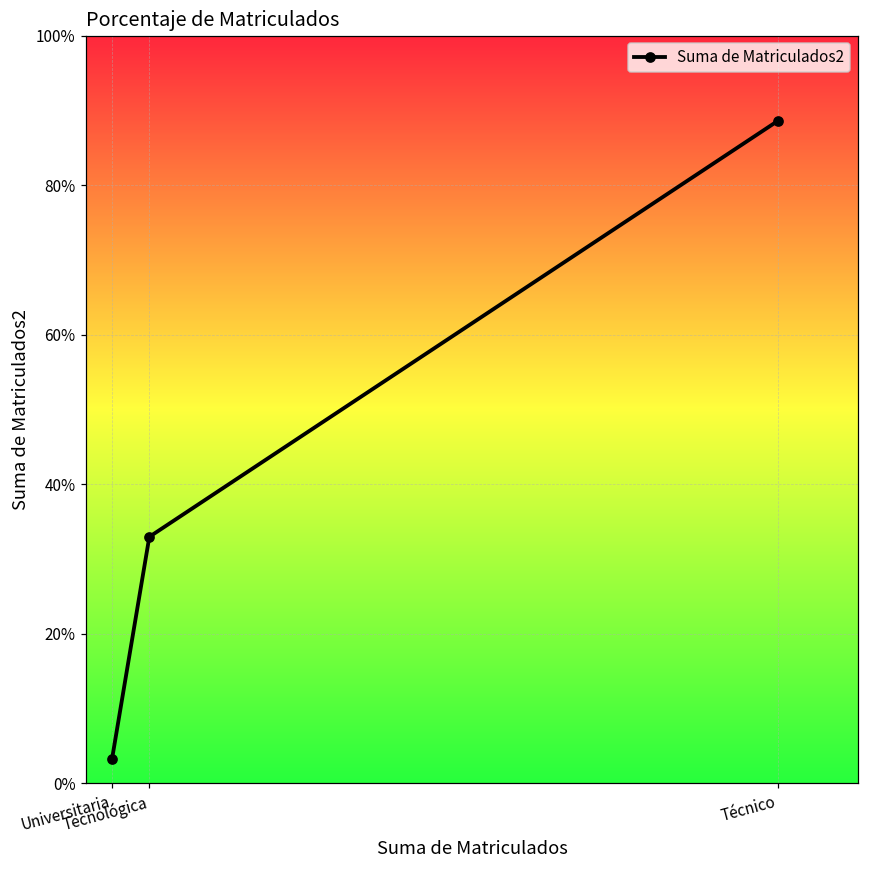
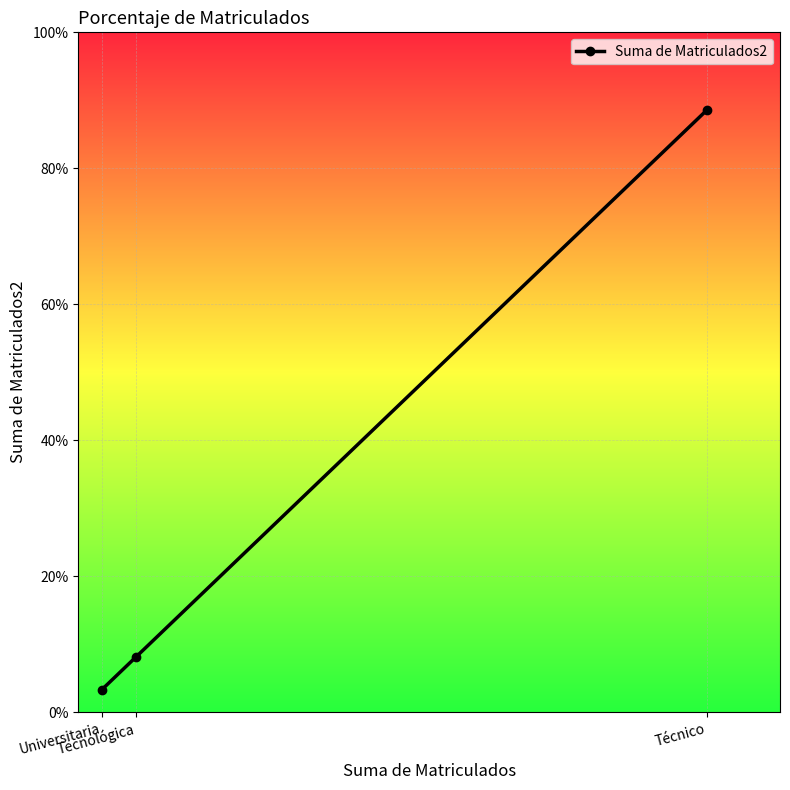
  {
    "Universitaria": "3%",
-   "Tecnológica": "33%",
+   "Tecnológica": "8%",
    "Técnico": "89%"
  }
